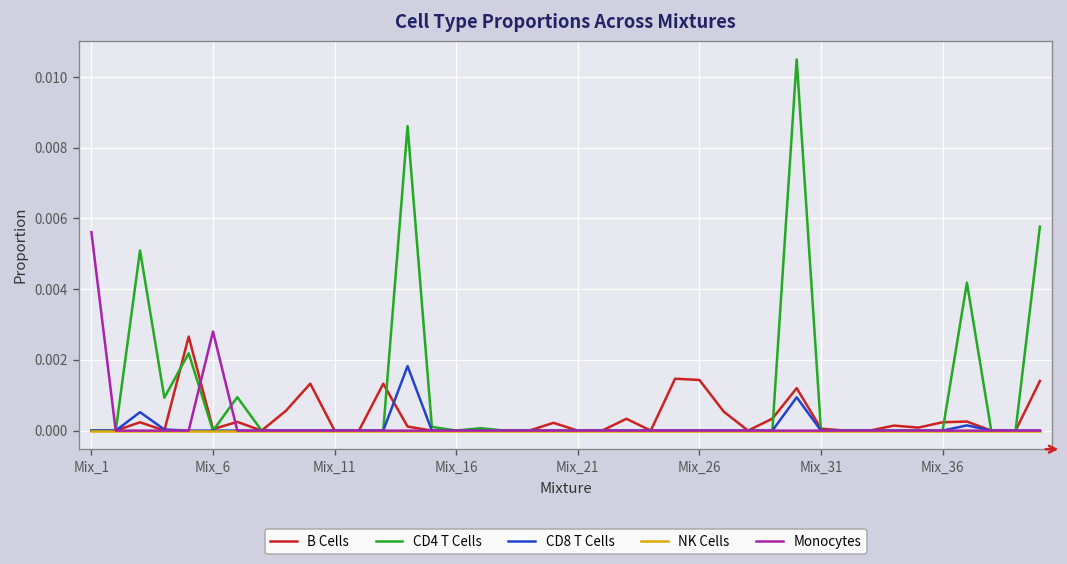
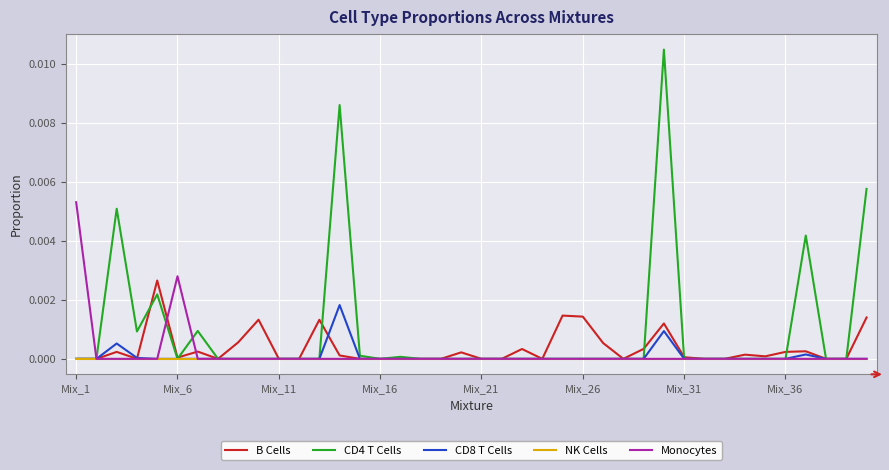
  {
    "B Cells": {
      "Mix_26": 0.0014,
      "Mix_36": 0.0002
    },
    "Monocytes": {
-     "Mix_1": 0.0056,
+     "Mix_1": 0.0053,
      "Mix_6": 0.0028
    }
  }
